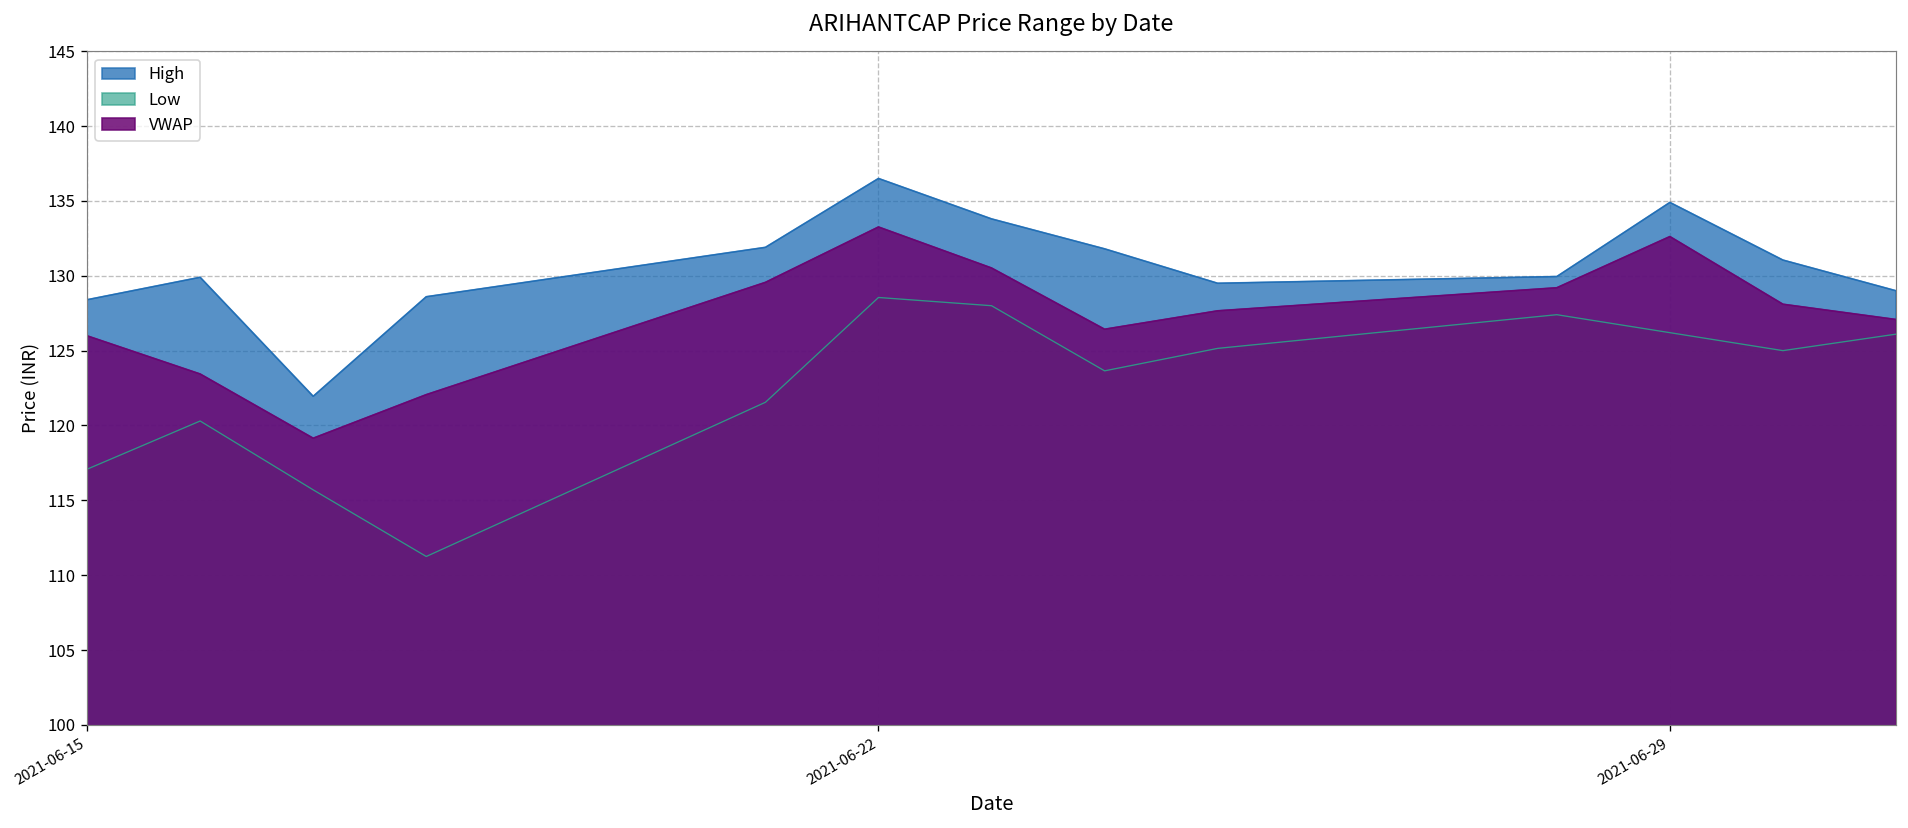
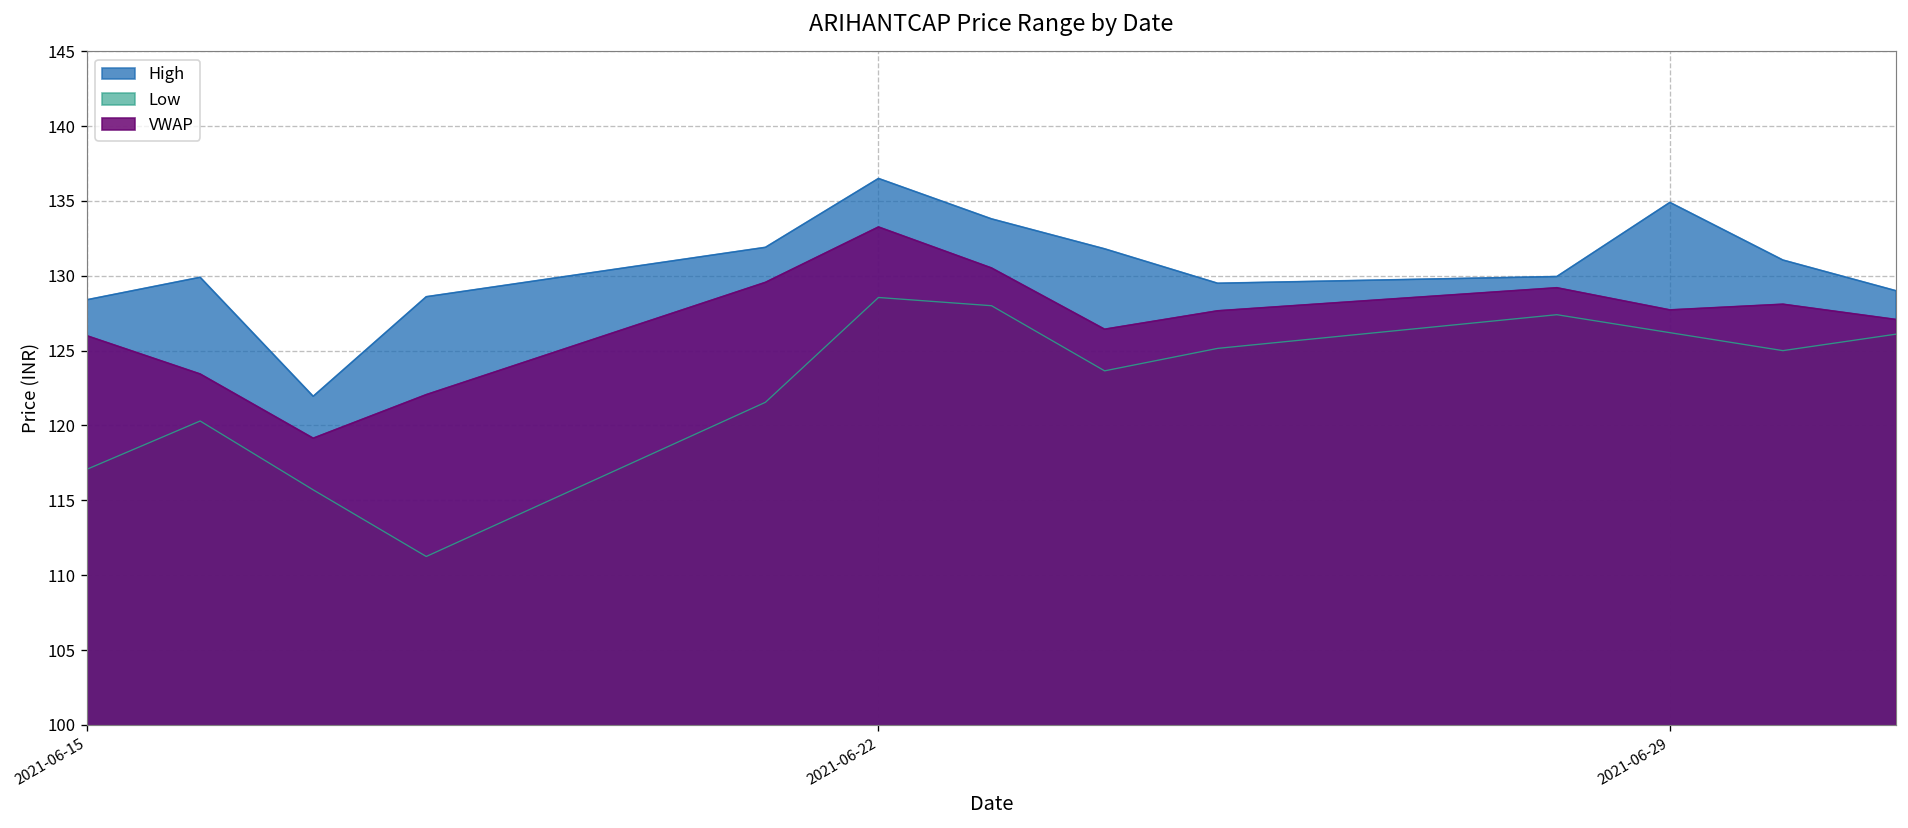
  {
    "High": {
      "2021-06-15": 128.4,
      "2021-06-22": 136.5,
      "2021-06-29": 134.9
    },
    "Low": {
      "2021-06-15": 117.1,
      "2021-06-22": 128.6,
      "2021-06-29": 126.2
    },
    "VWAP": {
      "2021-06-15": 126.0,
      "2021-06-22": 133.3,
-     "2021-06-29": 132.6
+     "2021-06-29": 127.7
    }
  }
